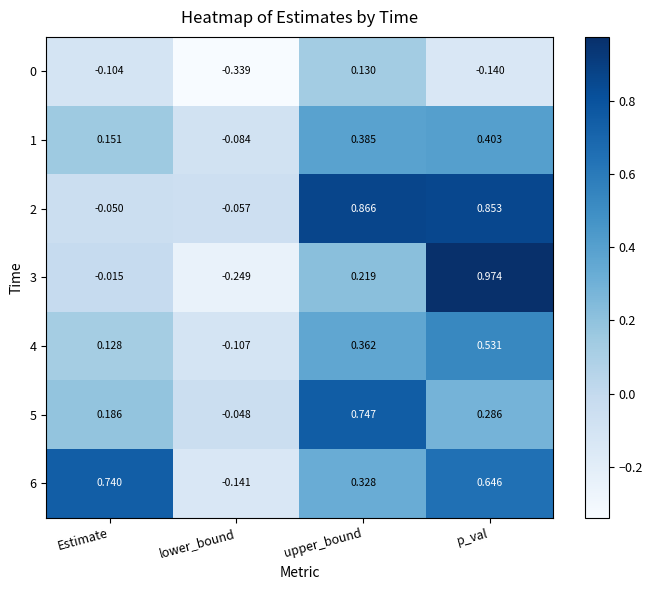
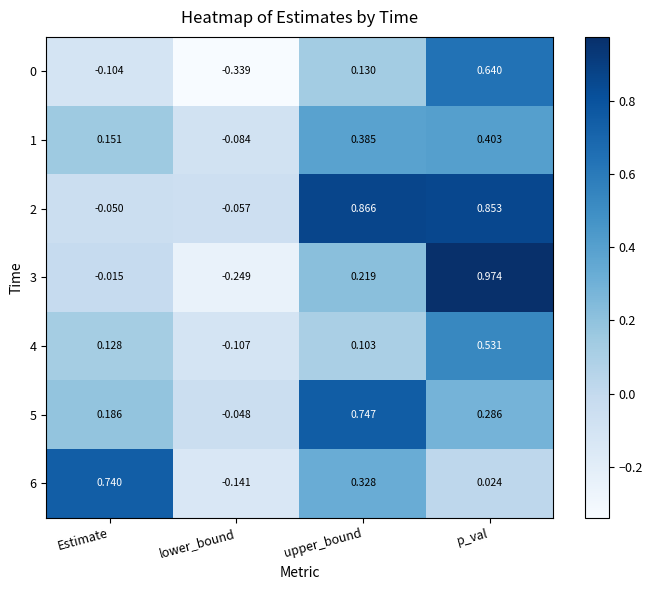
  {
    "0": {
      "Estimate": -0.104,
      "lower_bound": -0.339,
      "upper_bound": 0.130,
-     "p_val": -0.140
+     "p_val": 0.640
    },
    "1": {
      "Estimate": 0.151,
      "lower_bound": -0.084,
      "upper_bound": 0.385,
      "p_val": 0.403
    },
    "2": {
      "Estimate": -0.050,
      "lower_bound": -0.057,
      "upper_bound": 0.866,
      "p_val": 0.853
    },
    "3": {
      "Estimate": -0.015,
      "lower_bound": -0.249,
      "upper_bound": 0.219,
      "p_val": 0.974
    },
    "4": {
      "Estimate": 0.128,
      "lower_bound": -0.107,
-     "upper_bound": 0.362,
+     "upper_bound": 0.103,
      "p_val": 0.531
    },
    "5": {
      "Estimate": 0.186,
      "lower_bound": -0.048,
      "upper_bound": 0.747,
      "p_val": 0.286
    },
    "6": {
      "Estimate": 0.740,
      "lower_bound": -0.141,
      "upper_bound": 0.328,
-     "p_val": 0.646
+     "p_val": 0.024
    }
  }
